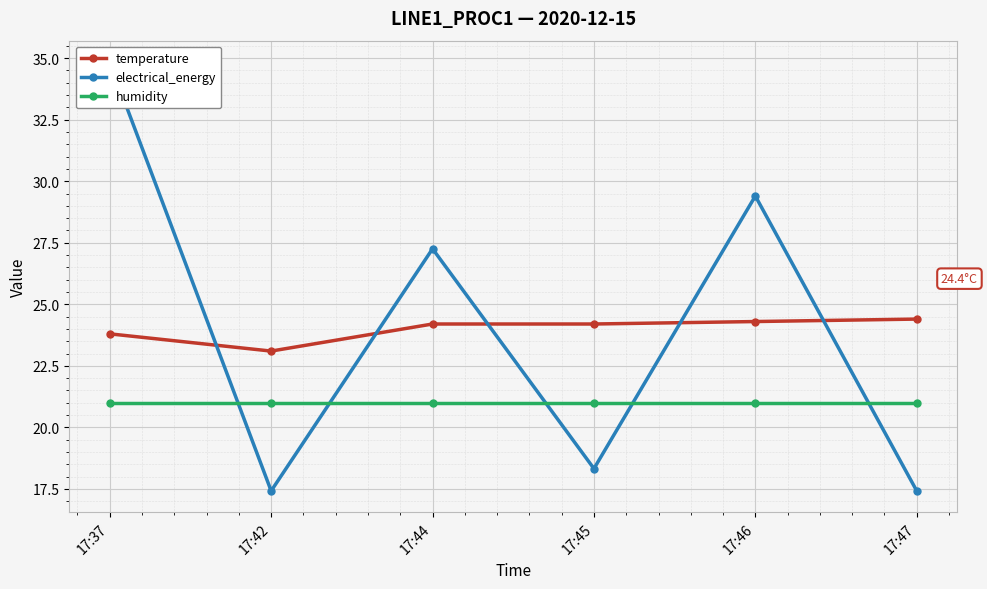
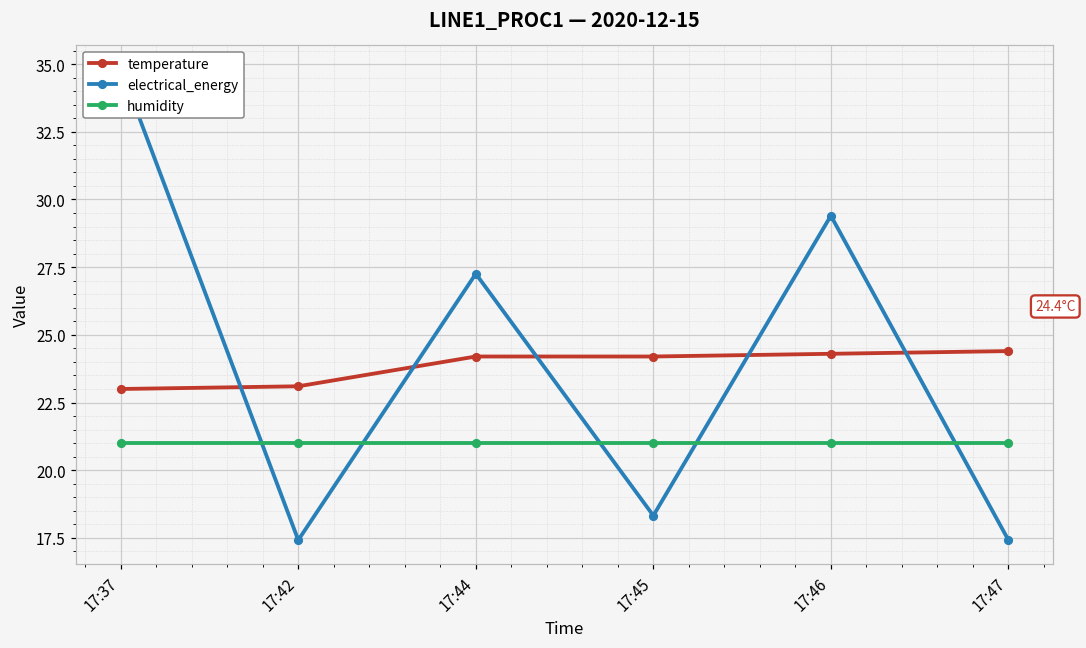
  {
    "temperature": {
-     "17:37": 23.8,
+     "17:37": 23.0,
      "17:42": 23.1,
      "17:44": 24.2,
      "17:45": 24.2,
      "17:46": 24.3,
      "17:47": 24.4
    },
    "electrical_energy": {
      "17:42": 17.4,
      "17:44": 27.3,
      "17:45": 18.3,
      "17:46": 29.4,
      "17:47": 17.4
    },
    "humidity": {
      "17:37": 21.0,
      "17:42": 21.0,
      "17:44": 21.0,
      "17:45": 21.0,
      "17:46": 21.0,
      "17:47": 21.0
    }
  }
